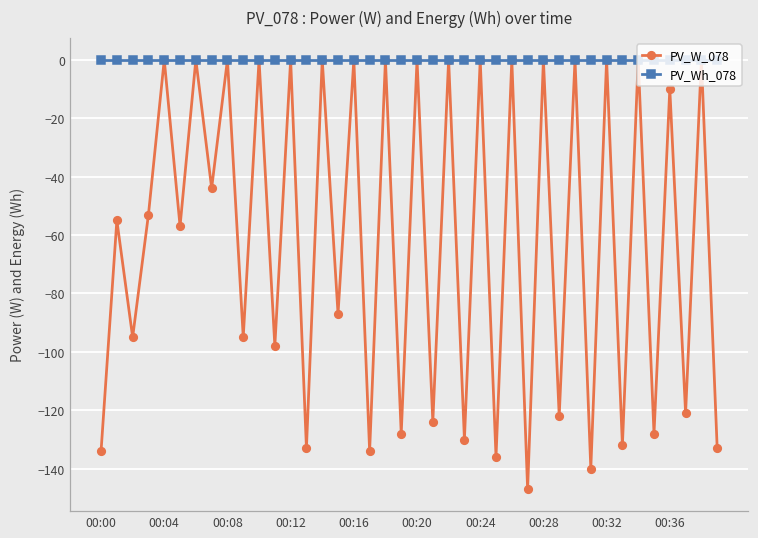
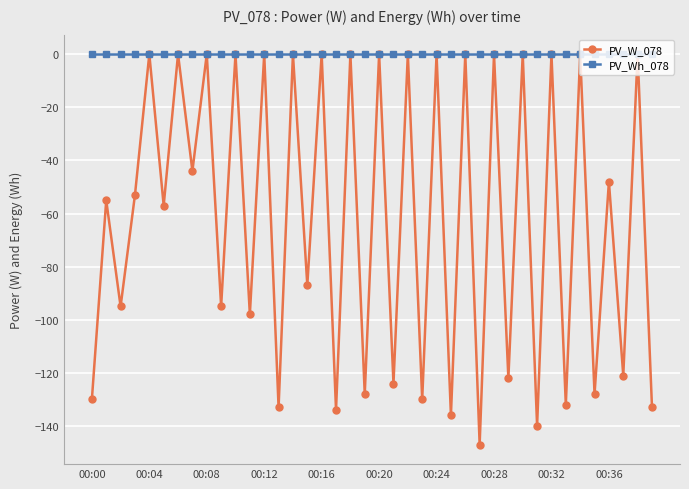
  {
    "PV_W_078": {
-     "00:00": -134,
-     "00:36": -10
+     "00:00": -130,
+     "00:36": -48
    },
    "PV_Wh_078": {
      "00:00": 0
    }
  }
